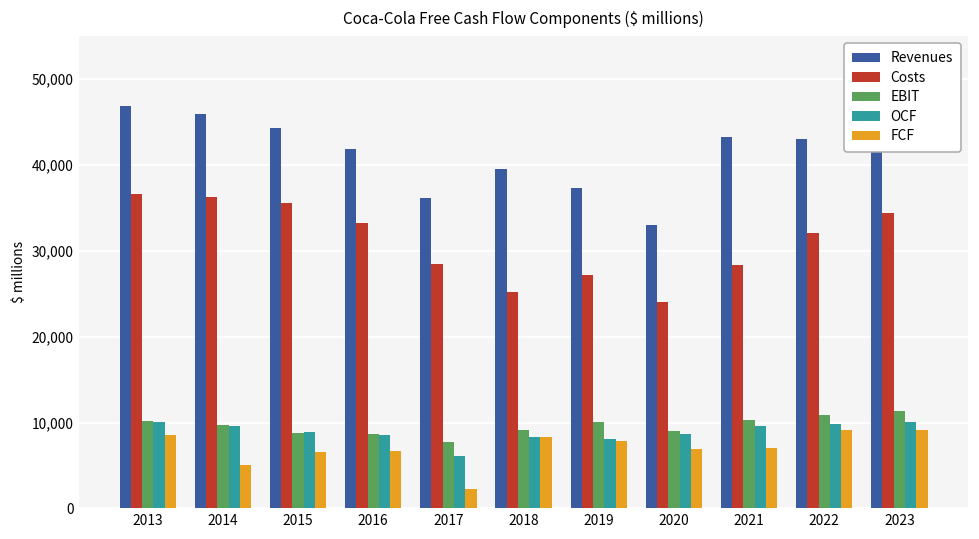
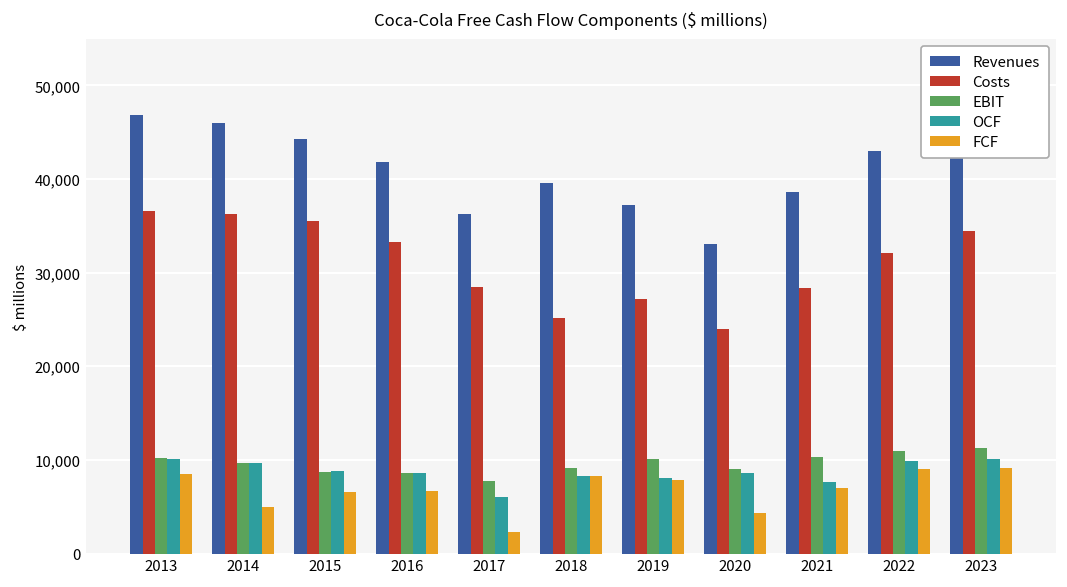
  {
    "Revenues": {
      "2013": "47,000",
      "2014": "46,000",
      "2015": "44,000",
      "2016": "42,000",
      "2017": "36,000",
      "2018": "40,000",
      "2019": "37,000",
      "2020": "33,000",
-     "2021": "43,000",
+     "2021": "39,000",
      "2022": "43,000"
    },
    "Costs": {
      "2013": "37,000",
      "2014": "36,000",
      "2015": "36,000",
      "2016": "33,000",
      "2017": "28,000",
      "2018": "25,000",
      "2019": "27,000",
      "2020": "24,000",
      "2021": "28,000",
      "2022": "32,000",
      "2023": "34,000"
    },
    "EBIT": {
      "2013": "10,000",
      "2014": "10,000",
      "2015": "9,000",
      "2016": "9,000",
      "2017": "8,000",
      "2018": "9,000",
      "2019": "10,000",
      "2020": "9,000",
      "2021": "10,000",
      "2022": "11,000",
      "2023": "11,000"
    },
    "OCF": {
      "2013": "10,000",
      "2014": "10,000",
      "2015": "9,000",
      "2016": "9,000",
      "2017": "6,000",
      "2018": "8,000",
      "2019": "8,000",
      "2020": "9,000",
-     "2021": "10,000",
+     "2021": "8,000",
      "2022": "10,000",
      "2023": "10,000"
    },
    "FCF": {
      "2013": "9,000",
      "2014": "5,000",
      "2015": "7,000",
      "2016": "7,000",
      "2017": "2,000",
      "2018": "8,000",
      "2019": "8,000",
-     "2020": "7,000",
+     "2020": "4,000",
      "2021": "7,000",
      "2022": "9,000",
      "2023": "9,000"
    }
  }
